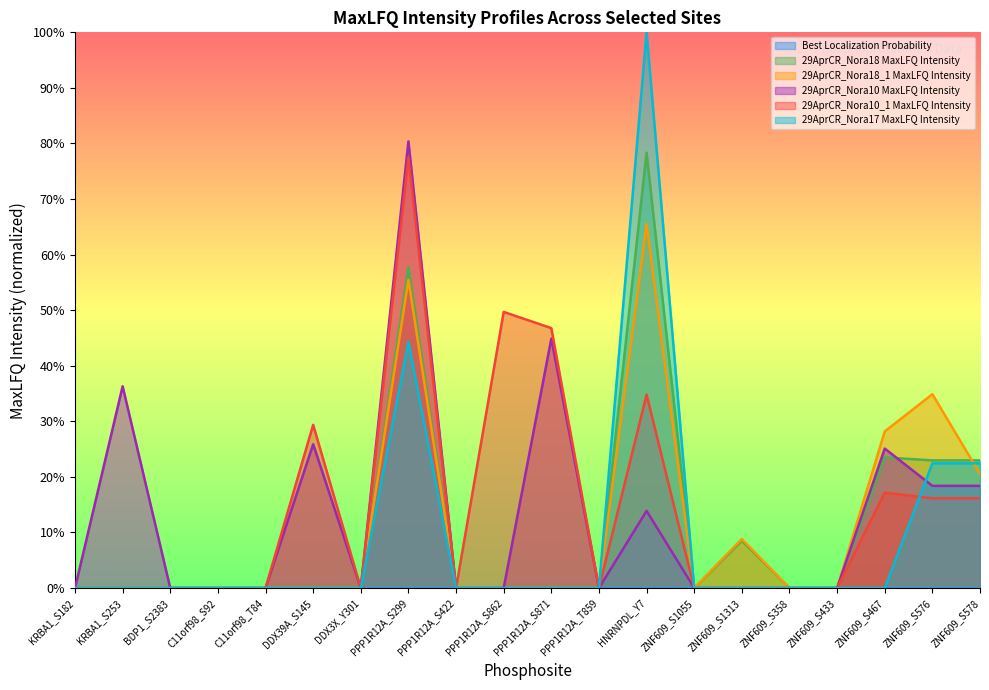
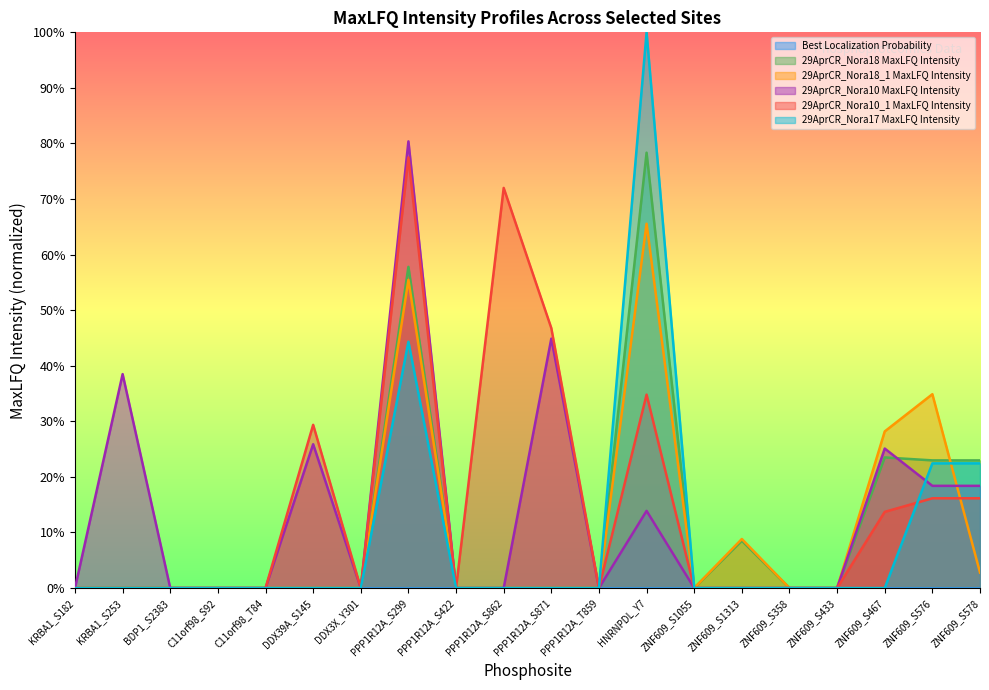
  {
    "29AprCR_Nora18 MaxLFQ Intensity": {
      "PPP1R12A_S299": "58%",
      "HNRNPDL_Y7": "78%",
      "ZNF609_S467": "24%",
      "ZNF609_S576": "23%",
      "ZNF609_S578": "23%"
    },
    "29AprCR_Nora18_1 MaxLFQ Intensity": {
      "PPP1R12A_S299": "55%",
      "HNRNPDL_Y7": "66%",
      "ZNF609_S467": "28%",
      "ZNF609_S576": "35%",
-     "ZNF609_S578": "21%"
+     "ZNF609_S578": "3%"
    },
    "29AprCR_Nora10 MaxLFQ Intensity": {
-     "KRBA1_S253": "36%",
+     "KRBA1_S253": "38%",
      "DDX39A_S145": "26%",
      "PPP1R12A_S299": "80%",
      "PPP1R12A_S871": "45%",
      "HNRNPDL_Y7": "14%",
      "ZNF609_S467": "25%",
      "ZNF609_S576": "18%",
      "ZNF609_S578": "18%"
    },
    "29AprCR_Nora10_1 MaxLFQ Intensity": {
      "DDX39A_S145": "29%",
      "PPP1R12A_S299": "77%",
-     "PPP1R12A_S862": "50%",
+     "PPP1R12A_S862": "72%",
      "PPP1R12A_S871": "47%",
      "HNRNPDL_Y7": "35%",
-     "ZNF609_S467": "17%",
+     "ZNF609_S467": "14%",
      "ZNF609_S576": "16%",
      "ZNF609_S578": "16%"
    }
  }
